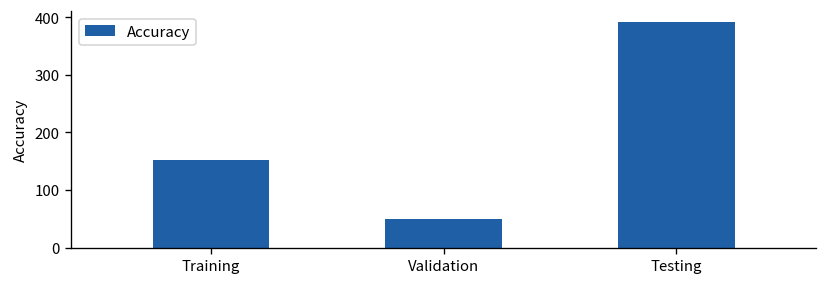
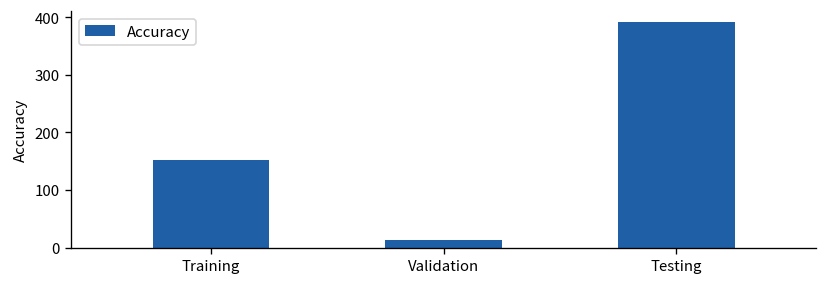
  {
    "Training": 150,
-   "Validation": 50,
+   "Validation": 10,
    "Testing": 390
  }
